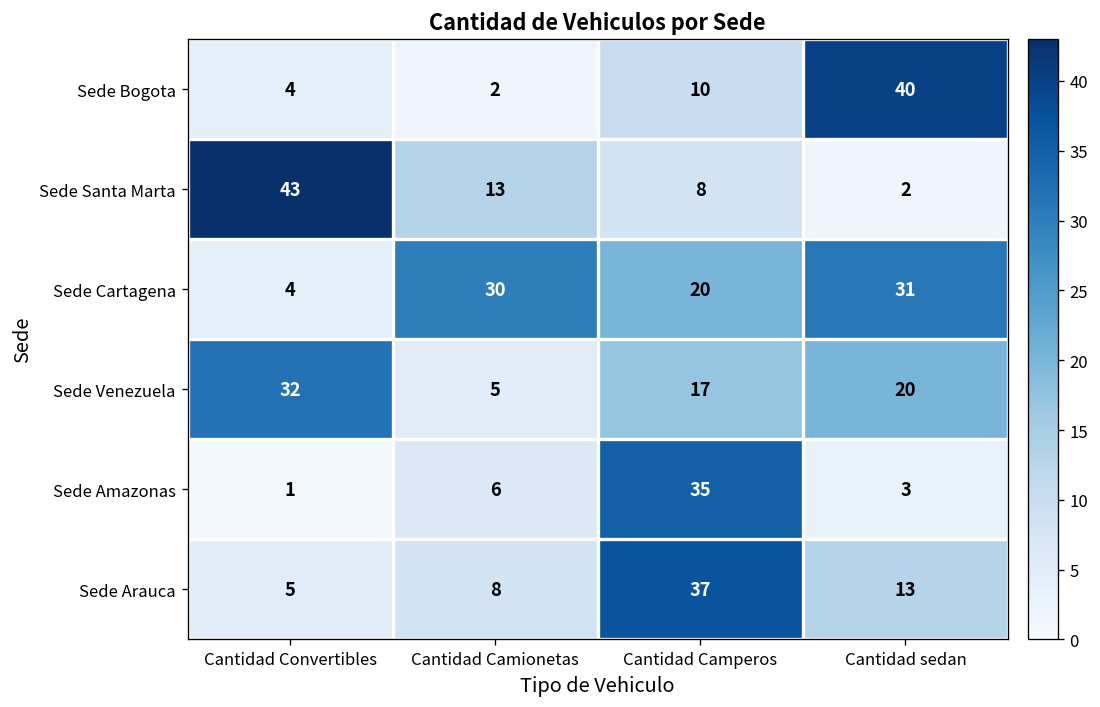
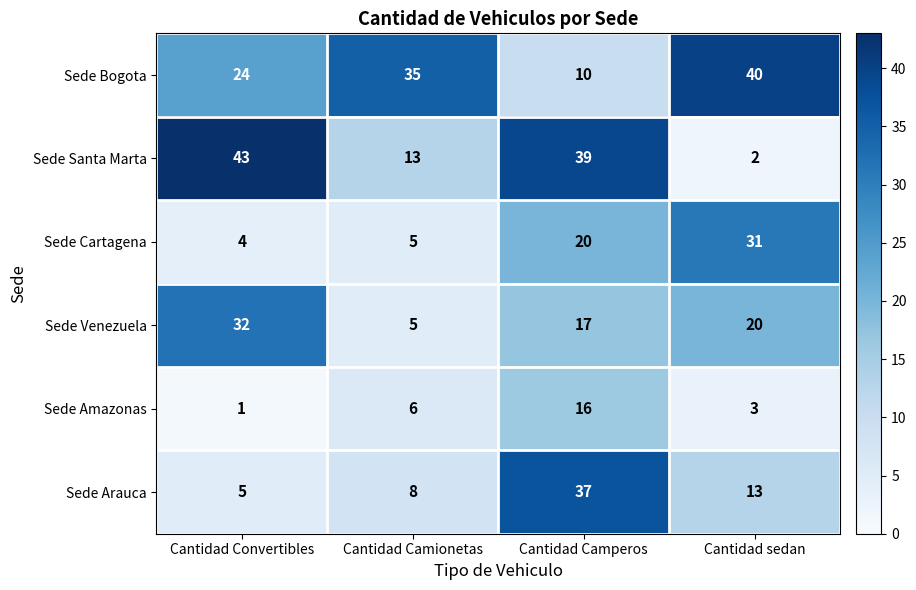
  {
    "Sede Bogota": {
-     "Cantidad Convertibles": 4,
-     "Cantidad Camionetas": 2,
+     "Cantidad Convertibles": 24,
+     "Cantidad Camionetas": 35,
      "Cantidad Camperos": 10,
      "Cantidad sedan": 40
    },
    "Sede Santa Marta": {
      "Cantidad Convertibles": 43,
      "Cantidad Camionetas": 13,
-     "Cantidad Camperos": 8,
+     "Cantidad Camperos": 39,
      "Cantidad sedan": 2
    },
    "Sede Cartagena": {
      "Cantidad Convertibles": 4,
-     "Cantidad Camionetas": 30,
+     "Cantidad Camionetas": 5,
      "Cantidad Camperos": 20,
      "Cantidad sedan": 31
    },
    "Sede Venezuela": {
      "Cantidad Convertibles": 32,
      "Cantidad Camionetas": 5,
      "Cantidad Camperos": 17,
      "Cantidad sedan": 20
    },
    "Sede Amazonas": {
      "Cantidad Convertibles": 1,
      "Cantidad Camionetas": 6,
-     "Cantidad Camperos": 35,
+     "Cantidad Camperos": 16,
      "Cantidad sedan": 3
    },
    "Sede Arauca": {
      "Cantidad Convertibles": 5,
      "Cantidad Camionetas": 8,
      "Cantidad Camperos": 37,
      "Cantidad sedan": 13
    }
  }
